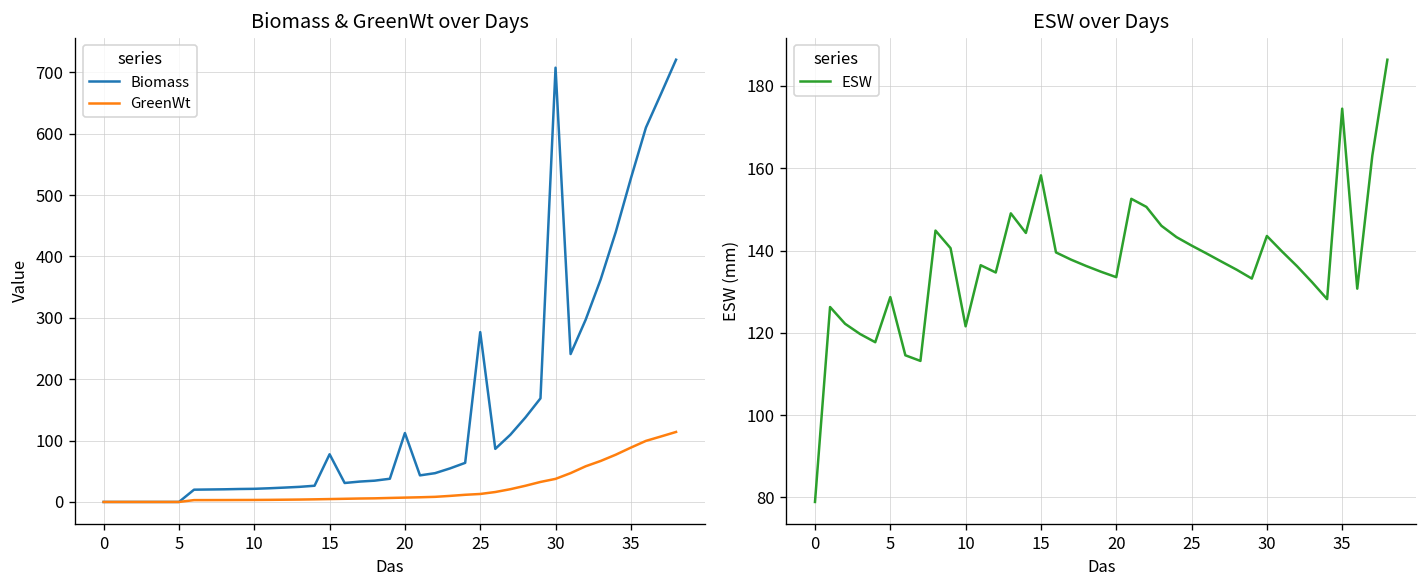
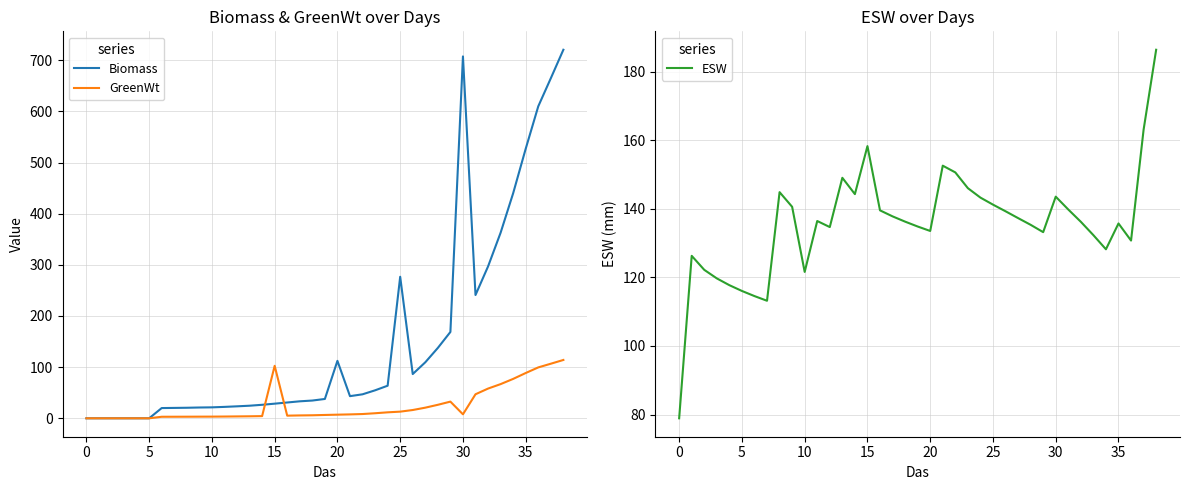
  {
    "Biomass & GreenWt over Days": {
      "Biomass": {
        "10": 20,
-       "15": 80,
+       "15": 30,
        "20": 110,
        "25": 280,
        "30": 710,
        "35": 530
      },
      "GreenWt": {
        "10": 0,
-       "15": 0,
+       "15": 100,
        "20": 10,
        "25": 10,
-       "30": 40,
+       "30": 10,
        "35": 90
      }
    },
    "ESW over Days": {
      "0": 79,
-     "5": 129,
+     "5": 116,
      "10": 122,
      "15": 158,
      "20": 134,
      "25": 141,
      "30": 144,
-     "35": 174
+     "35": 136
    }
  }
